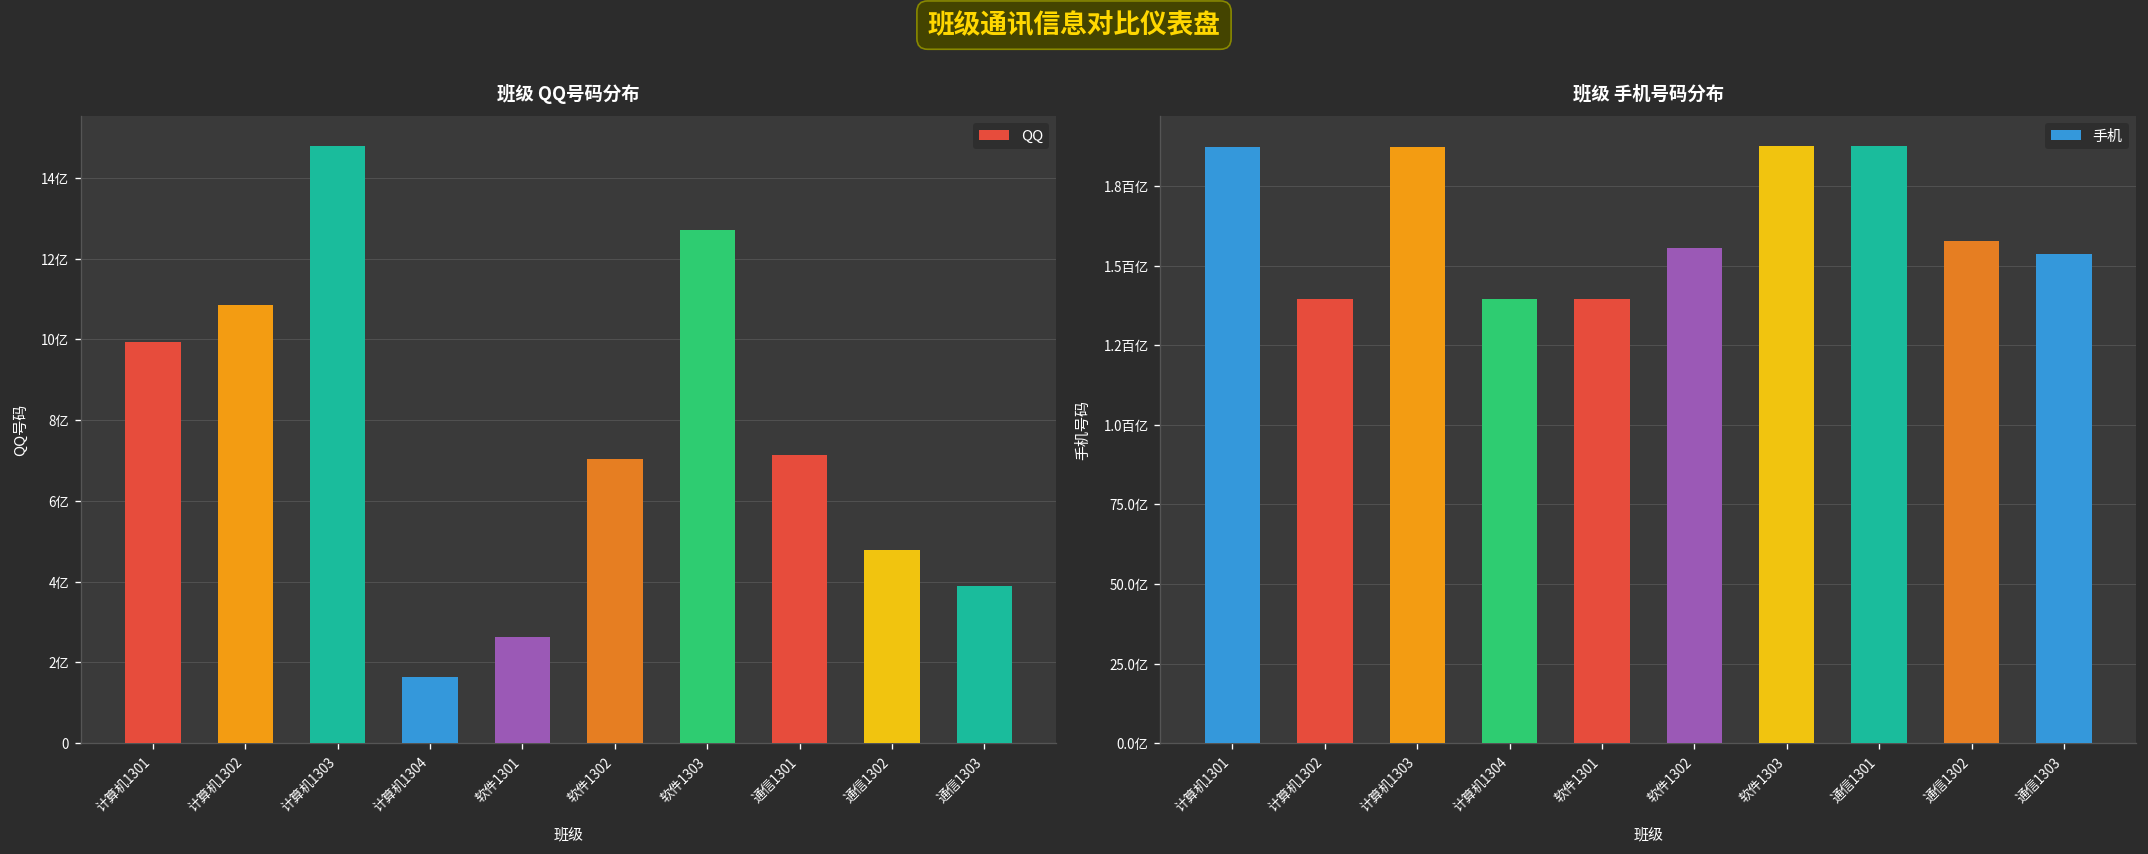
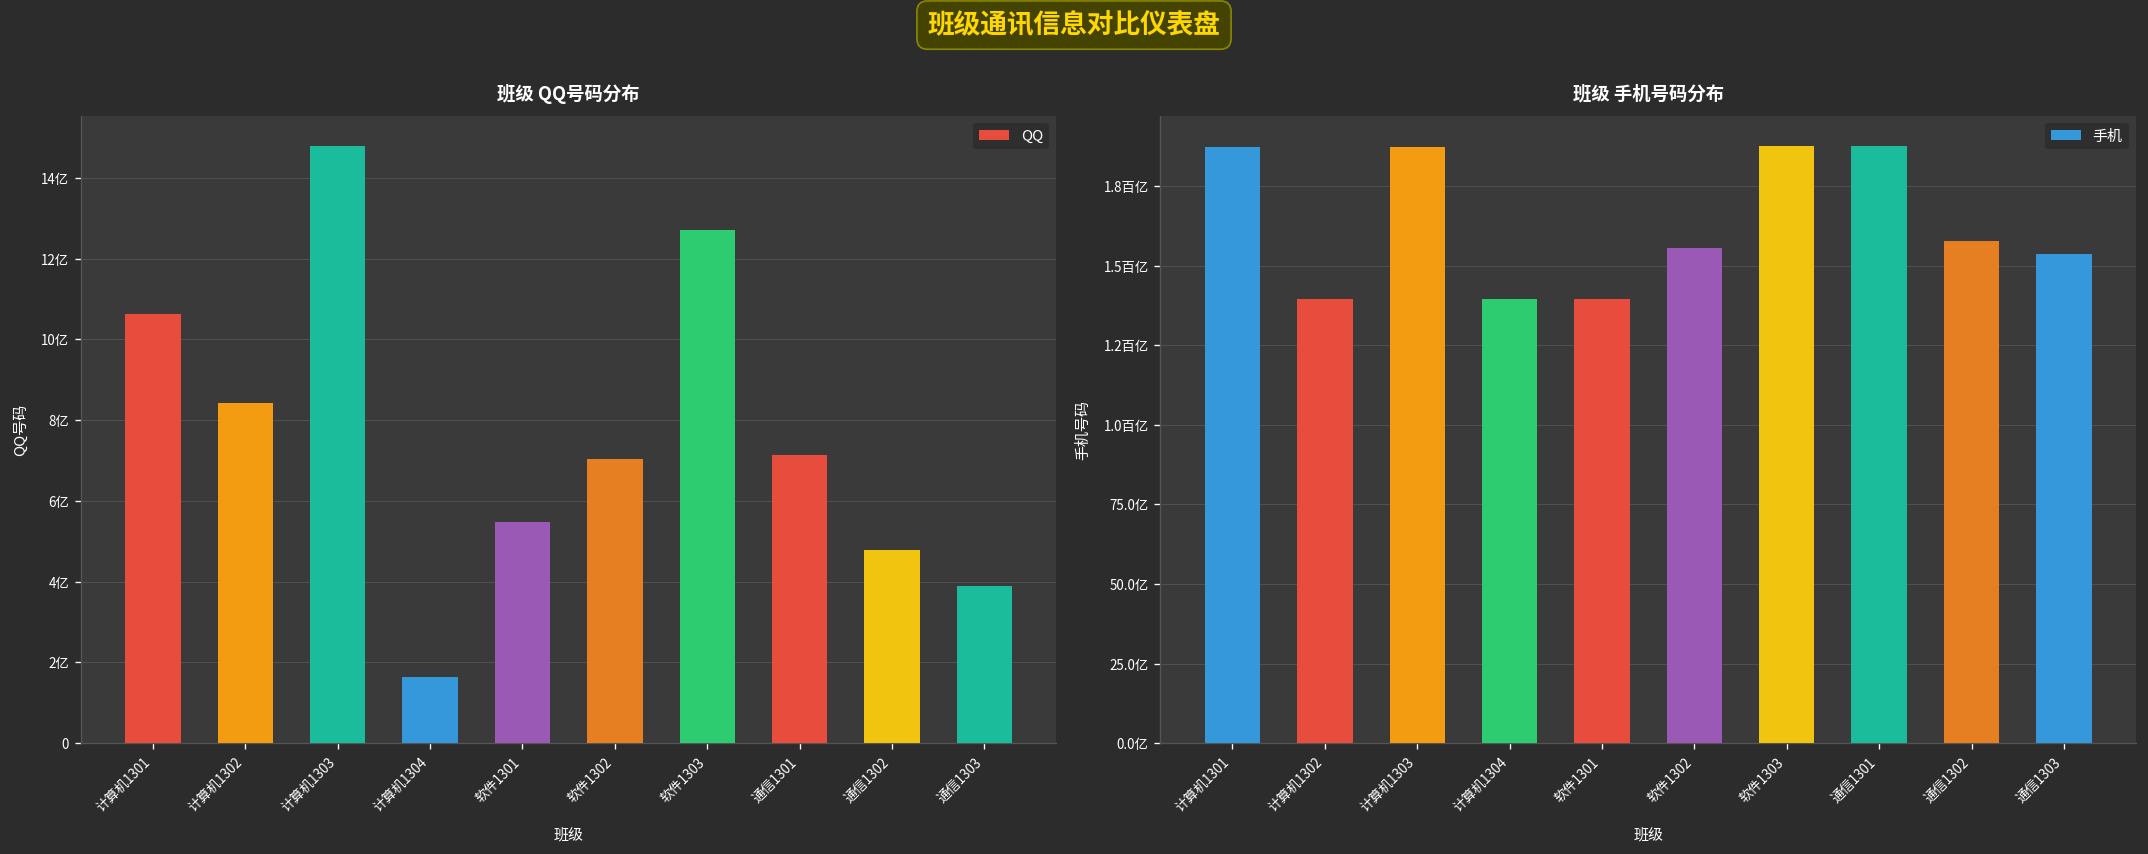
  {
    "班级 QQ号码分布": {
-     "计算机1301": "9.9亿",
-     "计算机1302": "10.8亿",
+     "计算机1301": "10.6亿",
+     "计算机1302": "8.4亿",
      "计算机1303": "14.8亿",
      "计算机1304": "1.6亿",
-     "软件1301": "2.6亿",
+     "软件1301": "5.5亿",
      "软件1302": "7.0亿",
      "软件1303": "12.7亿",
      "通信1301": "7.1亿",
      "通信1302": "4.8亿",
      "通信1303": "3.9亿"
    }
  }
